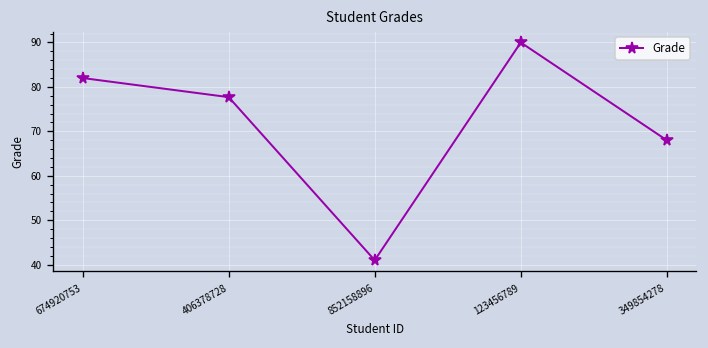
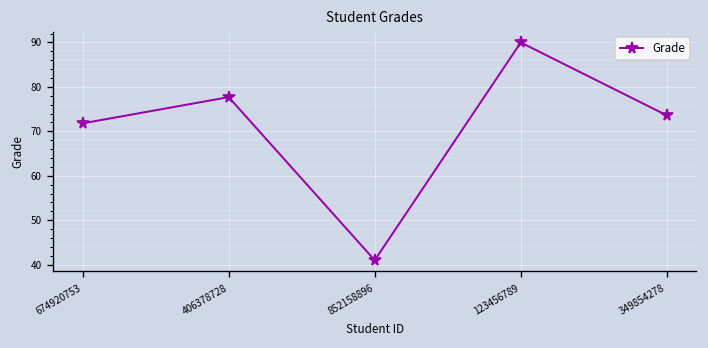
  {
-   "674920753": 82,
+   "674920753": 72,
    "406378728": 78,
    "852158896": 41,
    "123456789": 90,
-   "349854278": 68
+   "349854278": 74
  }
